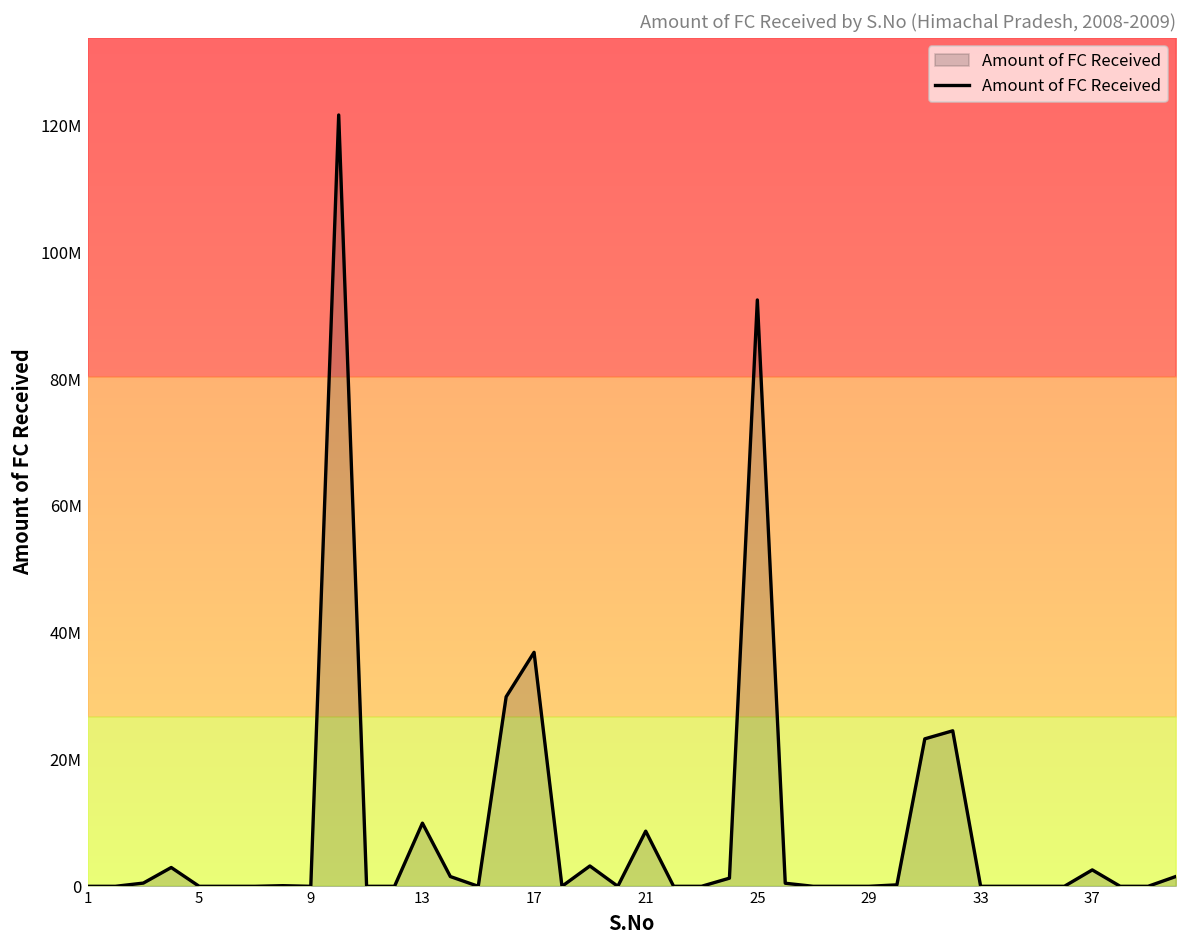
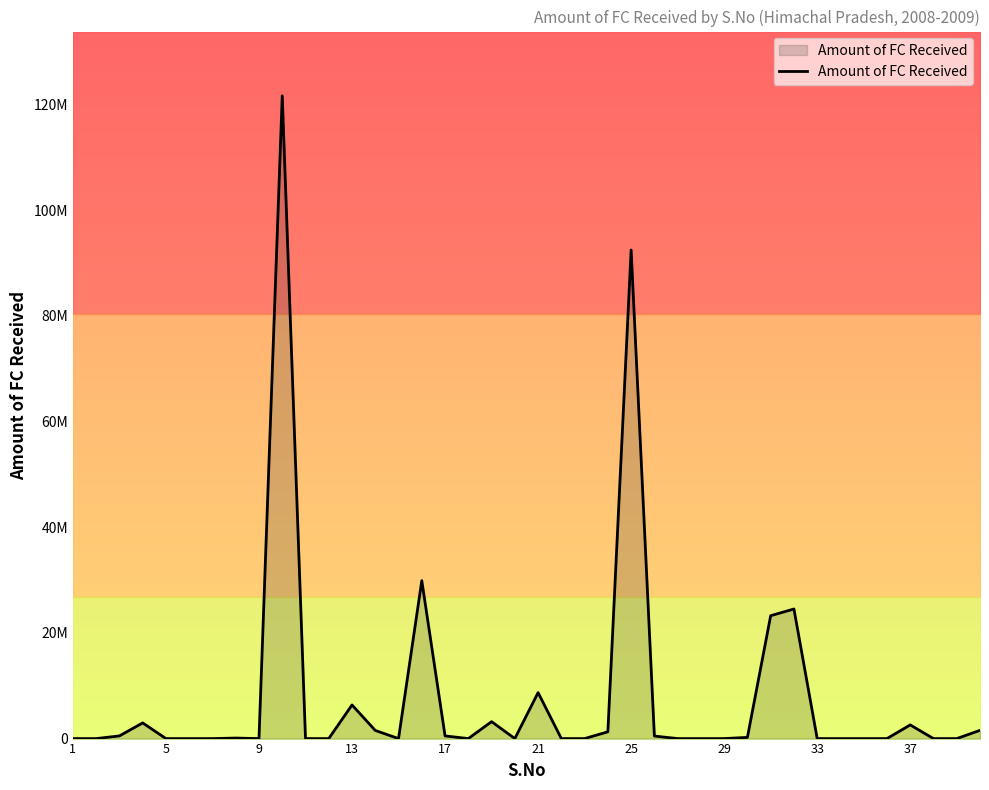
  {
    "Amount of FC Received": {
      "1": 0,
      "5": 0,
      "9": 0,
-     "13": 10000000,
-     "17": 37000000,
+     "13": 6000000,
+     "17": 1000000,
      "21": 9000000,
      "25": 92000000,
      "29": 0,
      "33": 0,
      "37": 3000000
    }
  }
